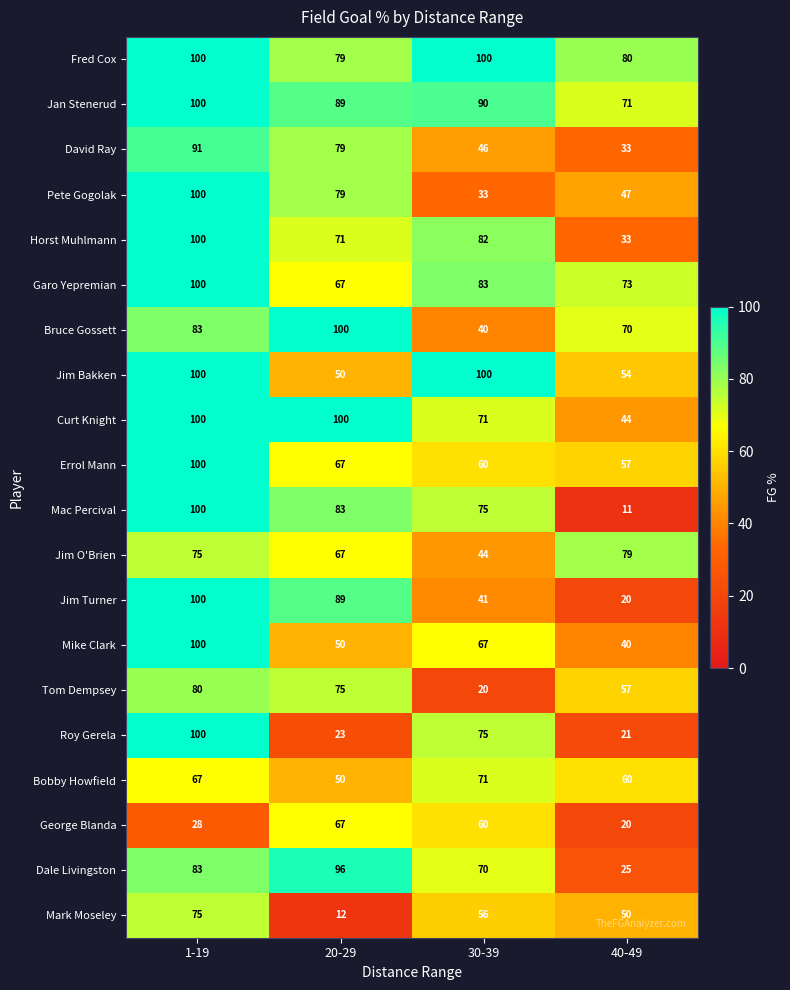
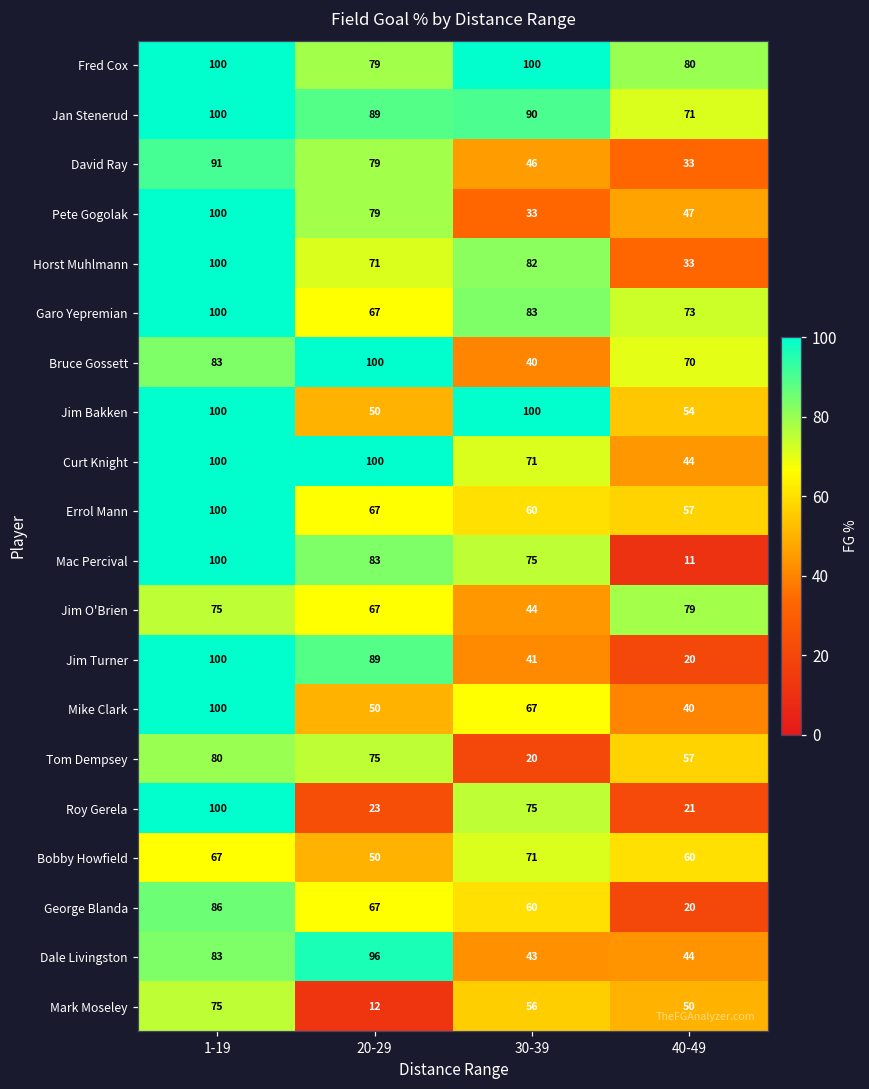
  {
    "Fred Cox": {
      "1-19": 100,
      "20-29": 79,
      "30-39": 100,
      "40-49": 80
    },
    "Jan Stenerud": {
      "1-19": 100,
      "20-29": 89,
      "30-39": 90,
      "40-49": 71
    },
    "David Ray": {
      "1-19": 91,
      "20-29": 79,
      "30-39": 46,
      "40-49": 33
    },
    "Pete Gogolak": {
      "1-19": 100,
      "20-29": 79,
      "30-39": 33,
      "40-49": 47
    },
    "Horst Muhlmann": {
      "1-19": 100,
      "20-29": 71,
      "30-39": 82,
      "40-49": 33
    },
    "Garo Yepremian": {
      "1-19": 100,
      "20-29": 67,
      "30-39": 83,
      "40-49": 73
    },
    "Bruce Gossett": {
      "1-19": 83,
      "20-29": 100,
      "30-39": 40,
      "40-49": 70
    },
    "Jim Bakken": {
      "1-19": 100,
      "20-29": 50,
      "30-39": 100,
      "40-49": 54
    },
    "Curt Knight": {
      "1-19": 100,
      "20-29": 100,
      "30-39": 71,
      "40-49": 44
    },
    "Errol Mann": {
      "1-19": 100,
      "20-29": 67,
      "30-39": 60,
      "40-49": 57
    },
    "Mac Percival": {
      "1-19": 100,
      "20-29": 83,
      "30-39": 75,
      "40-49": 11
    },
    "Jim O'Brien": {
      "1-19": 75,
      "20-29": 67,
      "30-39": 44,
      "40-49": 79
    },
    "Jim Turner": {
      "1-19": 100,
      "20-29": 89,
      "30-39": 41,
      "40-49": 20
    },
    "Mike Clark": {
      "1-19": 100,
      "20-29": 50,
      "30-39": 67,
      "40-49": 40
    },
    "Tom Dempsey": {
      "1-19": 80,
      "20-29": 75,
      "30-39": 20,
      "40-49": 57
    },
    "Roy Gerela": {
      "1-19": 100,
      "20-29": 23,
      "30-39": 75,
      "40-49": 21
    },
    "Bobby Howfield": {
      "1-19": 67,
      "20-29": 50,
      "30-39": 71,
      "40-49": 60
    },
    "George Blanda": {
-     "1-19": 28,
+     "1-19": 86,
      "20-29": 67,
      "30-39": 60,
      "40-49": 20
    },
    "Dale Livingston": {
      "1-19": 83,
      "20-29": 96,
-     "30-39": 70,
-     "40-49": 25
+     "30-39": 43,
+     "40-49": 44
    },
    "Mark Moseley": {
      "1-19": 75,
      "20-29": 12,
      "30-39": 56
    }
  }
